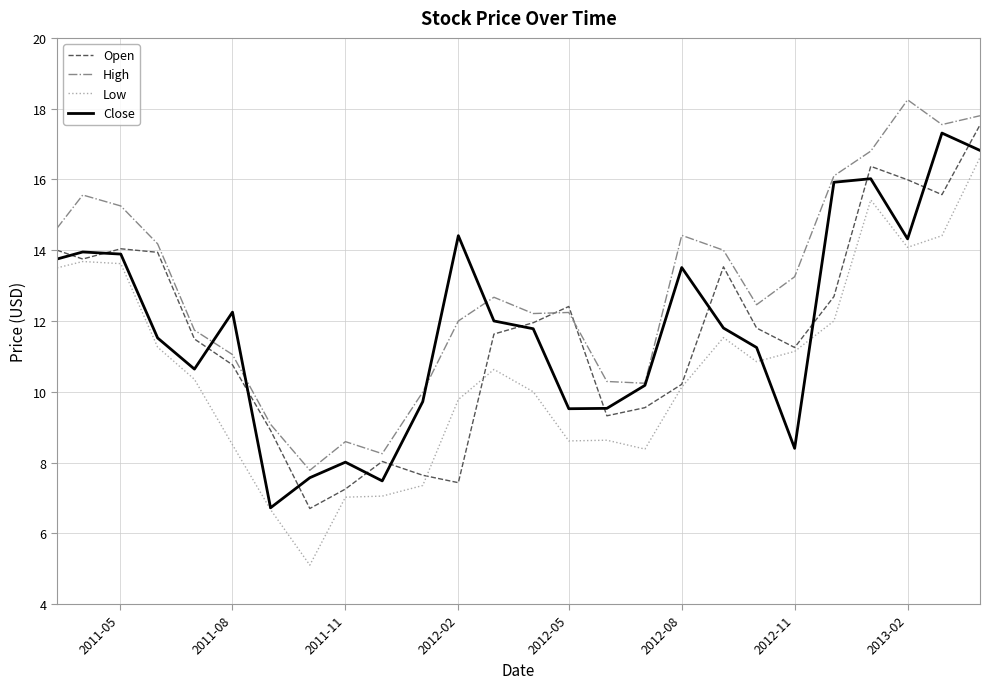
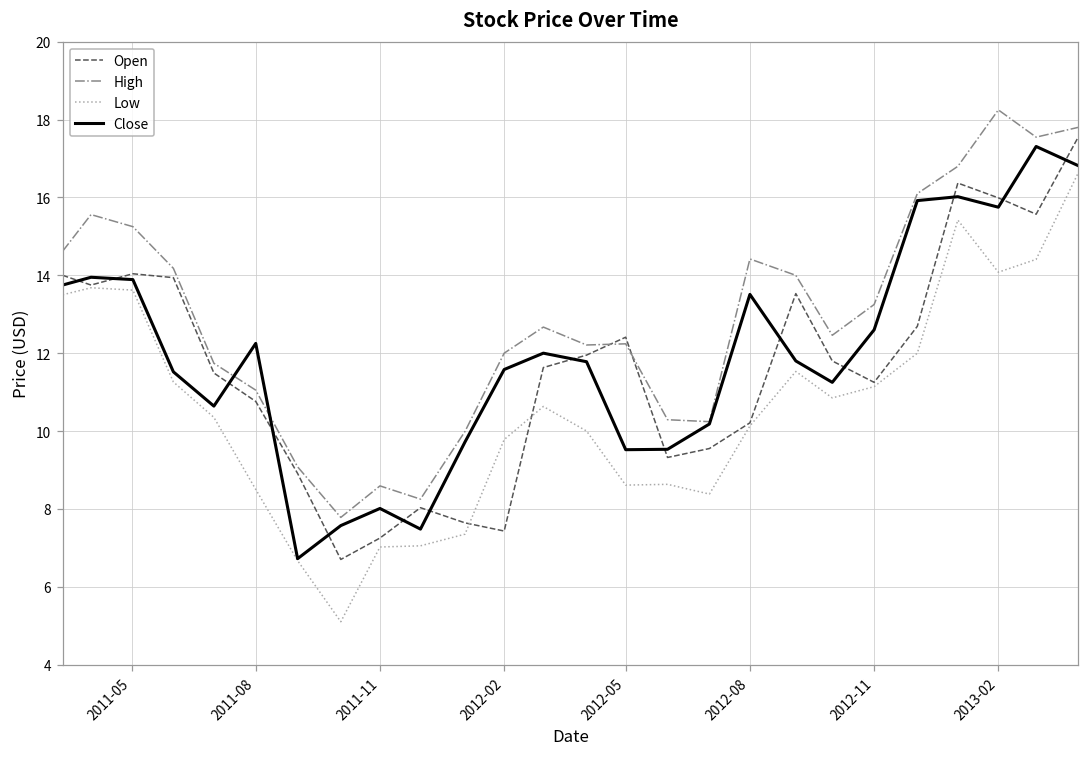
  {
    "Open": {
      "2011-08": 10.8,
      "2011-11": 7.3,
      "2012-02": 7.4,
      "2012-05": 12.4,
      "2012-08": 10.2,
      "2012-11": 11.3,
      "2013-02": 16.0
    },
    "Close": {
      "2011-08": 12.3,
      "2011-11": 8.0,
-     "2012-02": 14.4,
+     "2012-02": 11.6,
      "2012-05": 9.5,
      "2012-08": 13.5,
-     "2012-11": 8.4,
-     "2013-02": 14.3
+     "2012-11": 12.6,
+     "2013-02": 15.8
    }
  }
